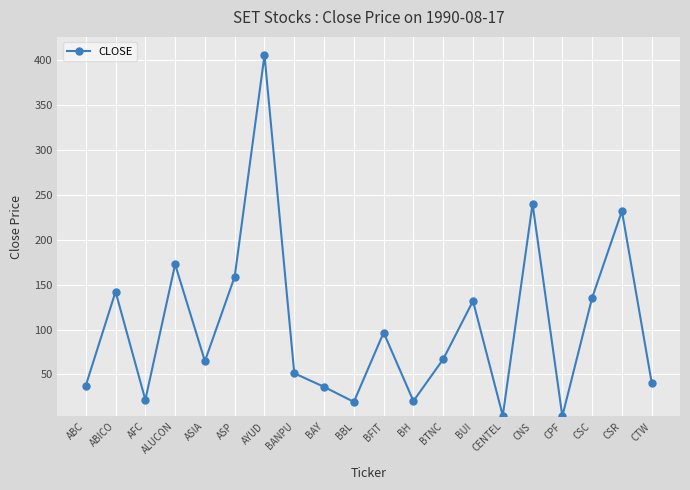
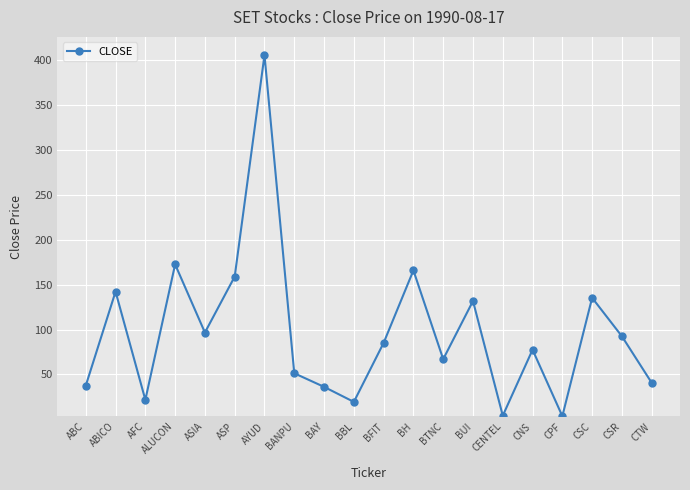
  {
    "ABC": 40,
    "ABICO": 140,
    "AFC": 20,
    "ALUCON": 170,
-   "ASIA": 60,
+   "ASIA": 100,
    "ASP": 160,
    "AYUD": 410,
    "BANPU": 50,
    "BAY": 40,
    "BBL": 20,
-   "BFIT": 100,
-   "BH": 20,
+   "BFIT": 90,
+   "BH": 170,
    "BTNC": 70,
    "BUI": 130,
    "CENTEL": 0,
-   "CNS": 240,
+   "CNS": 80,
    "CPF": 0,
    "CSC": 140,
-   "CSR": 230,
+   "CSR": 90,
    "CTW": 40
  }
